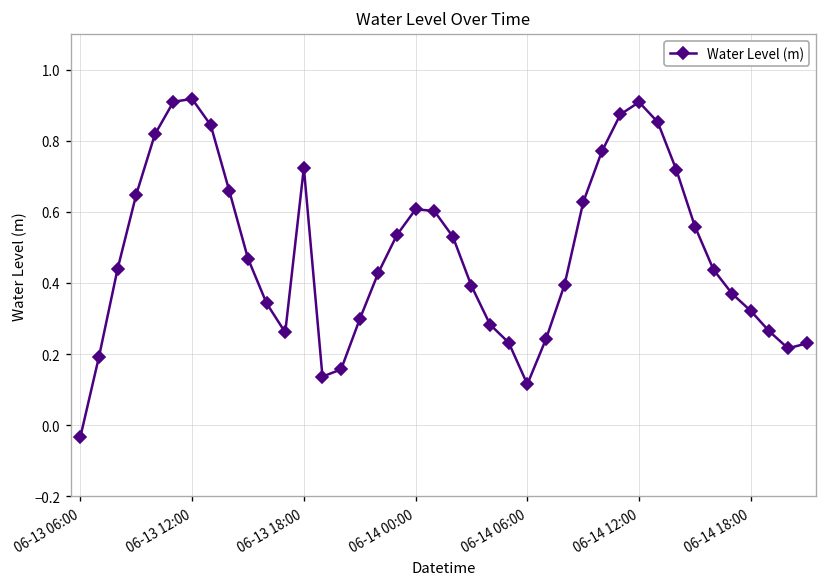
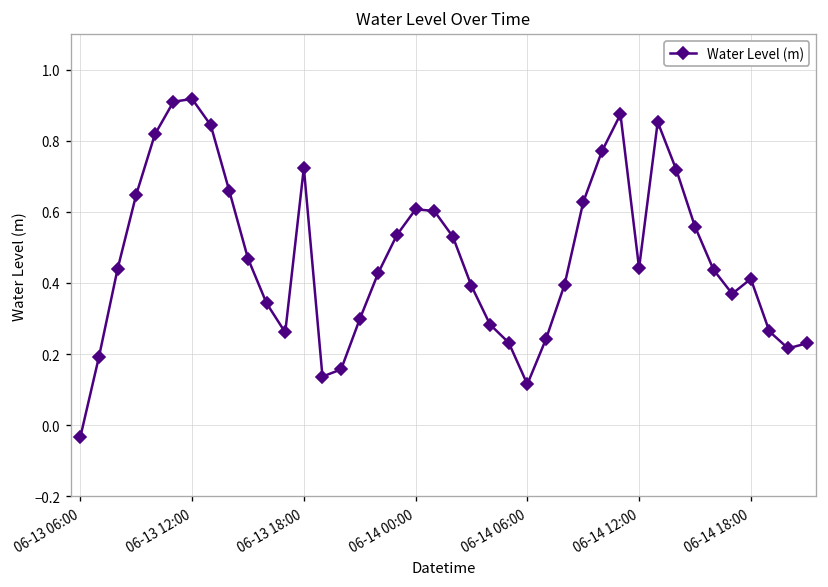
  {
    "06-13 06:00": -0.03,
    "06-13 12:00": 0.92,
    "06-13 18:00": 0.72,
    "06-14 00:00": 0.61,
    "06-14 06:00": 0.12,
-   "06-14 12:00": 0.91,
-   "06-14 18:00": 0.32
+   "06-14 12:00": 0.44,
+   "06-14 18:00": 0.41
  }
